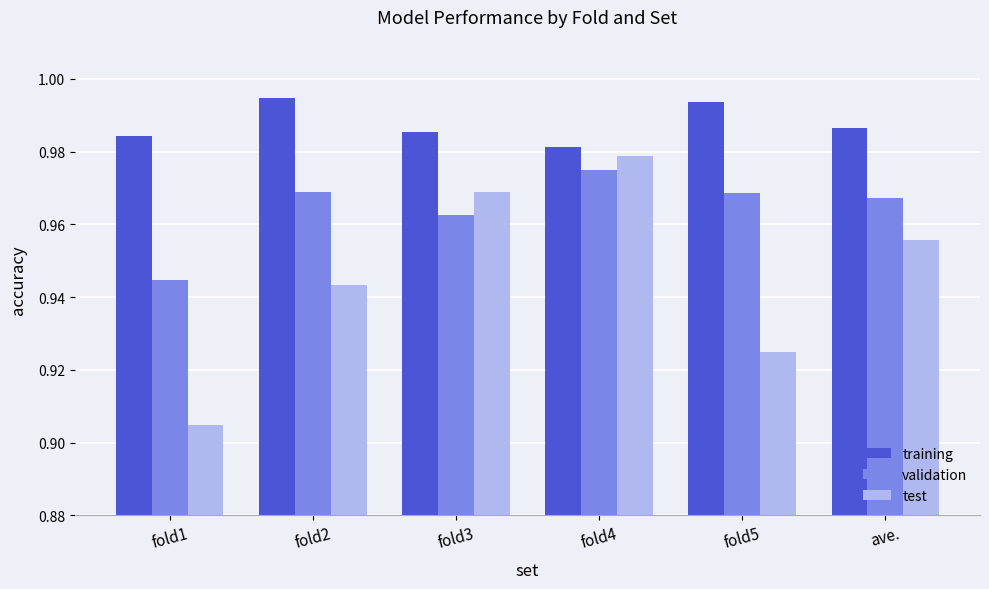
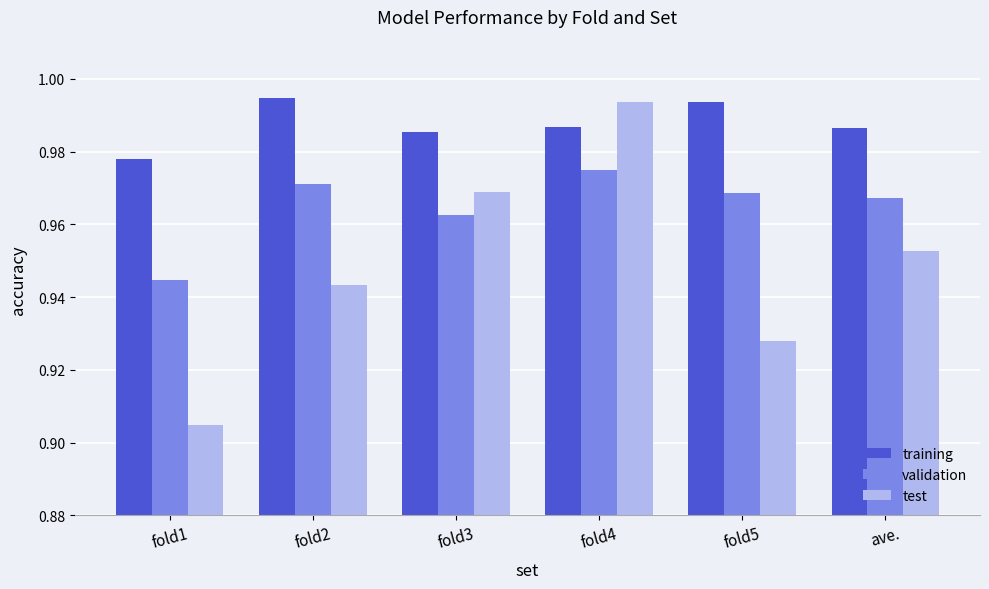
  {
    "training": {
-     "fold1": 0.984,
+     "fold1": 0.978,
      "fold2": 0.995,
      "fold3": 0.985,
-     "fold4": 0.981,
+     "fold4": 0.987,
      "fold5": 0.994,
      "ave.": 0.986
    },
    "validation": {
      "fold1": 0.945,
-     "fold2": 0.969,
+     "fold2": 0.971,
      "fold3": 0.963,
      "fold4": 0.975,
      "fold5": 0.969,
      "ave.": 0.967
    },
    "test": {
      "fold1": 0.905,
      "fold2": 0.943,
      "fold3": 0.969,
-     "fold4": 0.979,
-     "fold5": 0.925,
-     "ave.": 0.956
+     "fold4": 0.994,
+     "fold5": 0.928,
+     "ave.": 0.953
    }
  }
